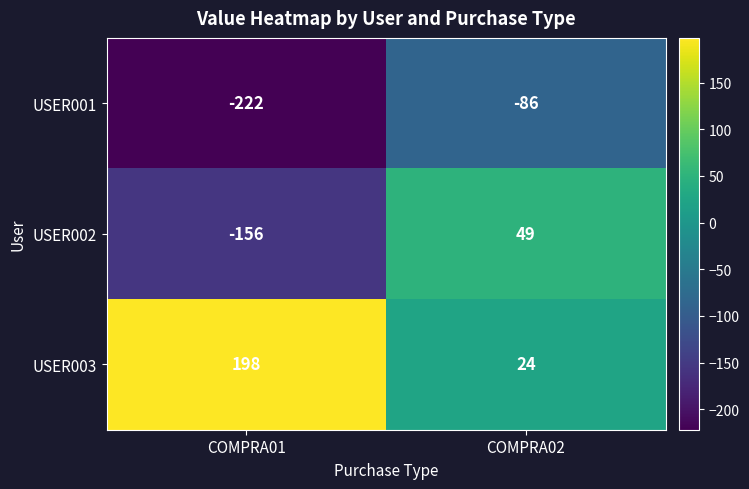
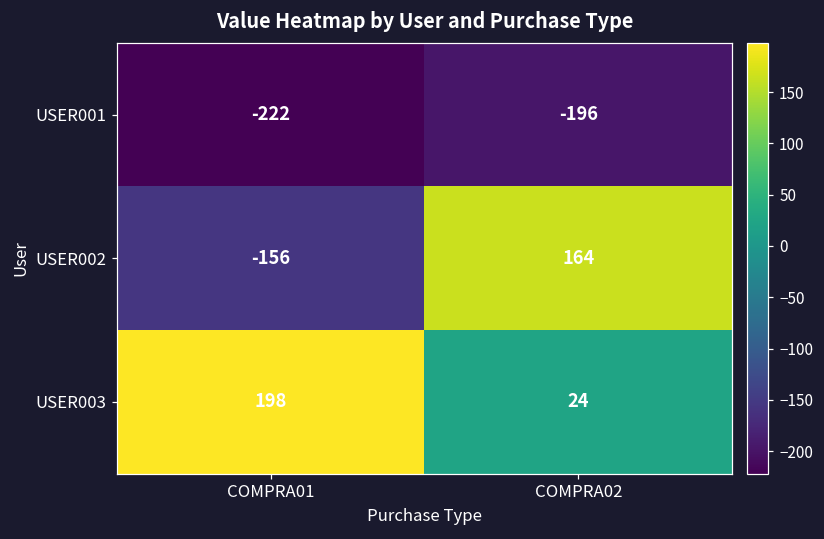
  {
    "USER001": {
      "COMPRA01": -222,
-     "COMPRA02": -86
+     "COMPRA02": -196
    },
    "USER002": {
      "COMPRA01": -156,
-     "COMPRA02": 49
+     "COMPRA02": 164
    },
    "USER003": {
      "COMPRA01": 198,
      "COMPRA02": 24
    }
  }
